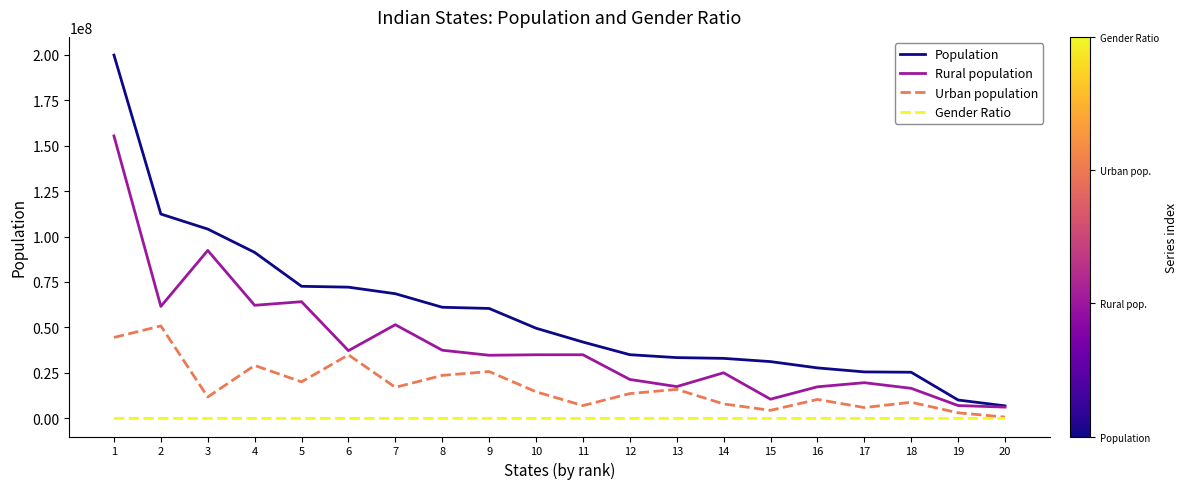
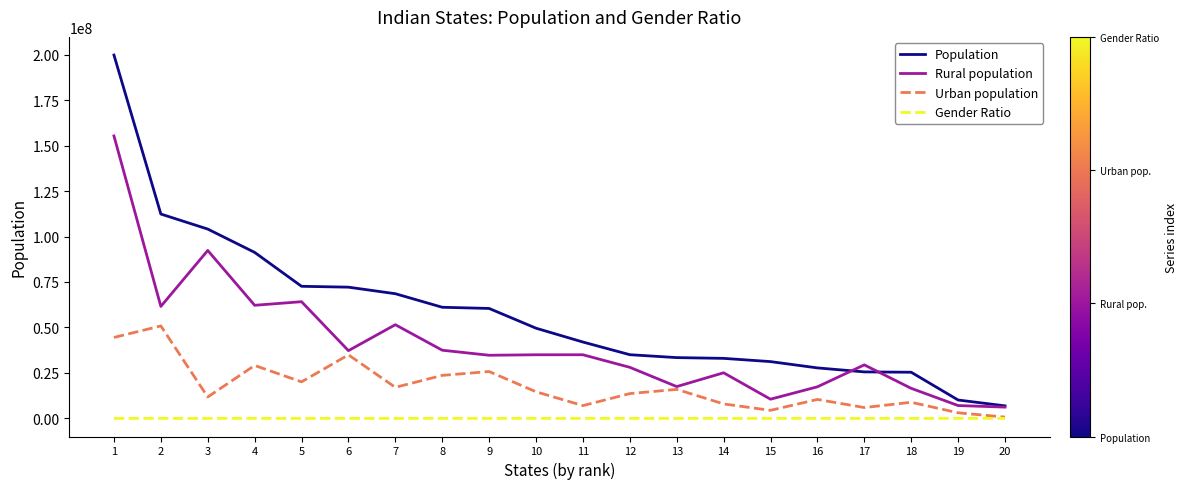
  {
    "Population": {
      "1": 200000000,
      "2": 112000000,
      "3": 104000000,
      "4": 91000000,
      "5": 73000000,
      "6": 72000000,
      "7": 69000000,
      "8": 61000000,
      "9": 60000000,
      "10": 50000000,
      "11": 42000000,
      "12": 35000000,
      "13": 33000000,
      "14": 33000000,
      "15": 31000000,
      "16": 28000000,
      "17": 26000000,
      "18": 25000000,
      "19": 10000000
    },
    "Rural population": {
      "1": 155000000,
      "2": 62000000,
      "3": 92000000,
      "4": 62000000,
      "5": 64000000,
      "6": 37000000,
      "7": 52000000,
      "8": 37000000,
      "9": 35000000,
      "10": 35000000,
      "11": 35000000,
-     "12": 21000000,
+     "12": 28000000,
      "13": 17000000,
      "14": 25000000,
      "15": 11000000,
      "16": 17000000,
-     "17": 20000000,
+     "17": 29000000,
      "18": 17000000,
      "19": 7000000
    },
    "Urban population": {
      "1": 44000000,
      "2": 51000000,
      "3": 12000000,
      "4": 29000000,
      "5": 20000000,
      "6": 35000000,
      "7": 17000000,
      "8": 24000000,
      "9": 26000000,
      "10": 15000000,
      "11": 7000000,
      "12": 14000000,
      "13": 16000000,
      "14": 8000000,
      "15": 4000000,
      "16": 10000000,
      "17": 6000000,
      "18": 9000000,
      "19": 3000000
    },
    "Gender Ratio": {
      "1": 0,
      "2": 0,
      "3": 0,
      "4": 0,
      "5": 0,
      "6": 0,
      "7": 0,
      "8": 0,
      "9": 0,
      "10": 0,
      "11": 0,
      "12": 0,
      "13": 0,
      "14": 0,
      "15": 0,
      "16": 0,
      "17": 0,
      "18": 0,
      "19": 0
    }
  }
